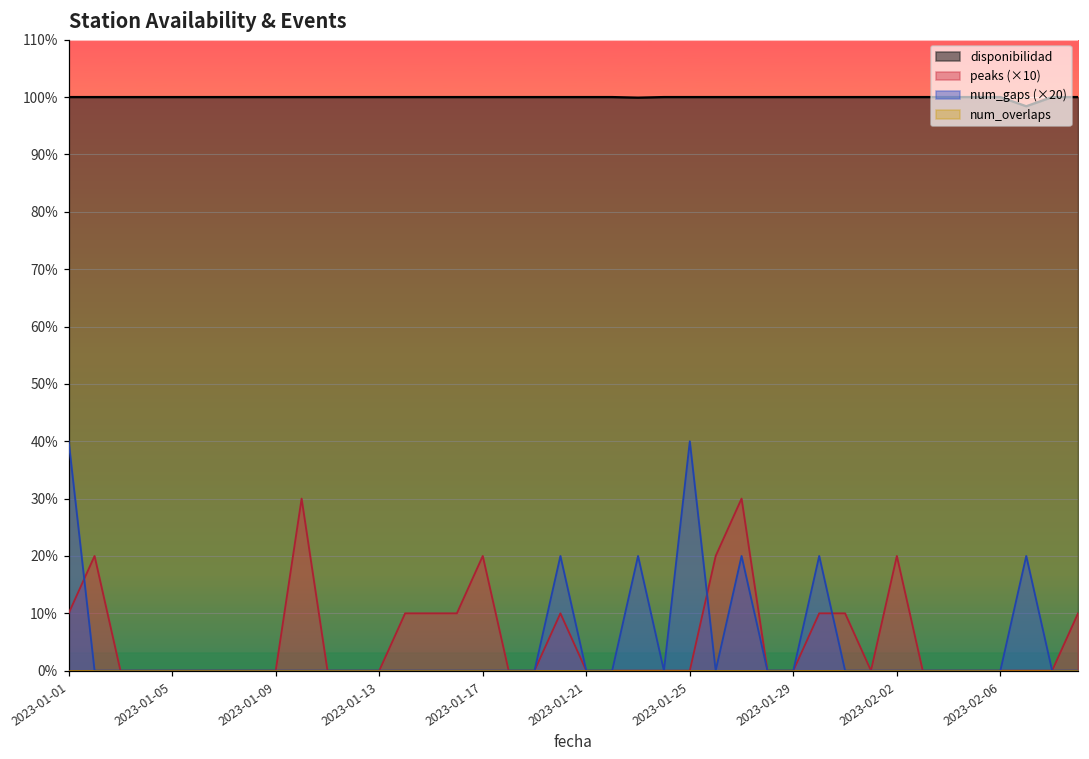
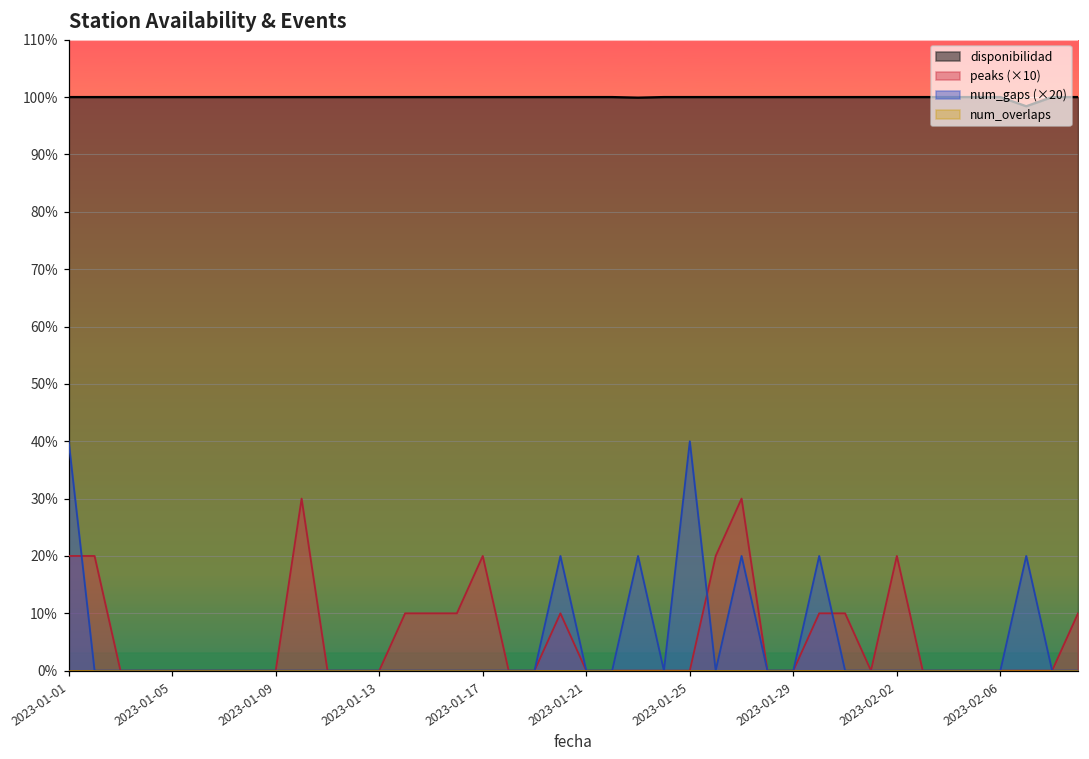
  {
    "disponibilidad": {
      "2023-01-01": "100%",
      "2023-01-05": "100%",
      "2023-01-09": "100%",
      "2023-01-13": "100%",
      "2023-01-17": "100%",
      "2023-01-21": "100%",
      "2023-01-25": "100%",
      "2023-01-29": "100%",
      "2023-02-02": "100%"
    },
    "peaks (×10)": {
-     "2023-01-01": "10%",
+     "2023-01-01": "20%",
      "2023-01-17": "20%",
      "2023-02-02": "20%"
    },
    "num_gaps (×20)": {
      "2023-01-01": "40%",
      "2023-01-25": "40%"
    }
  }
